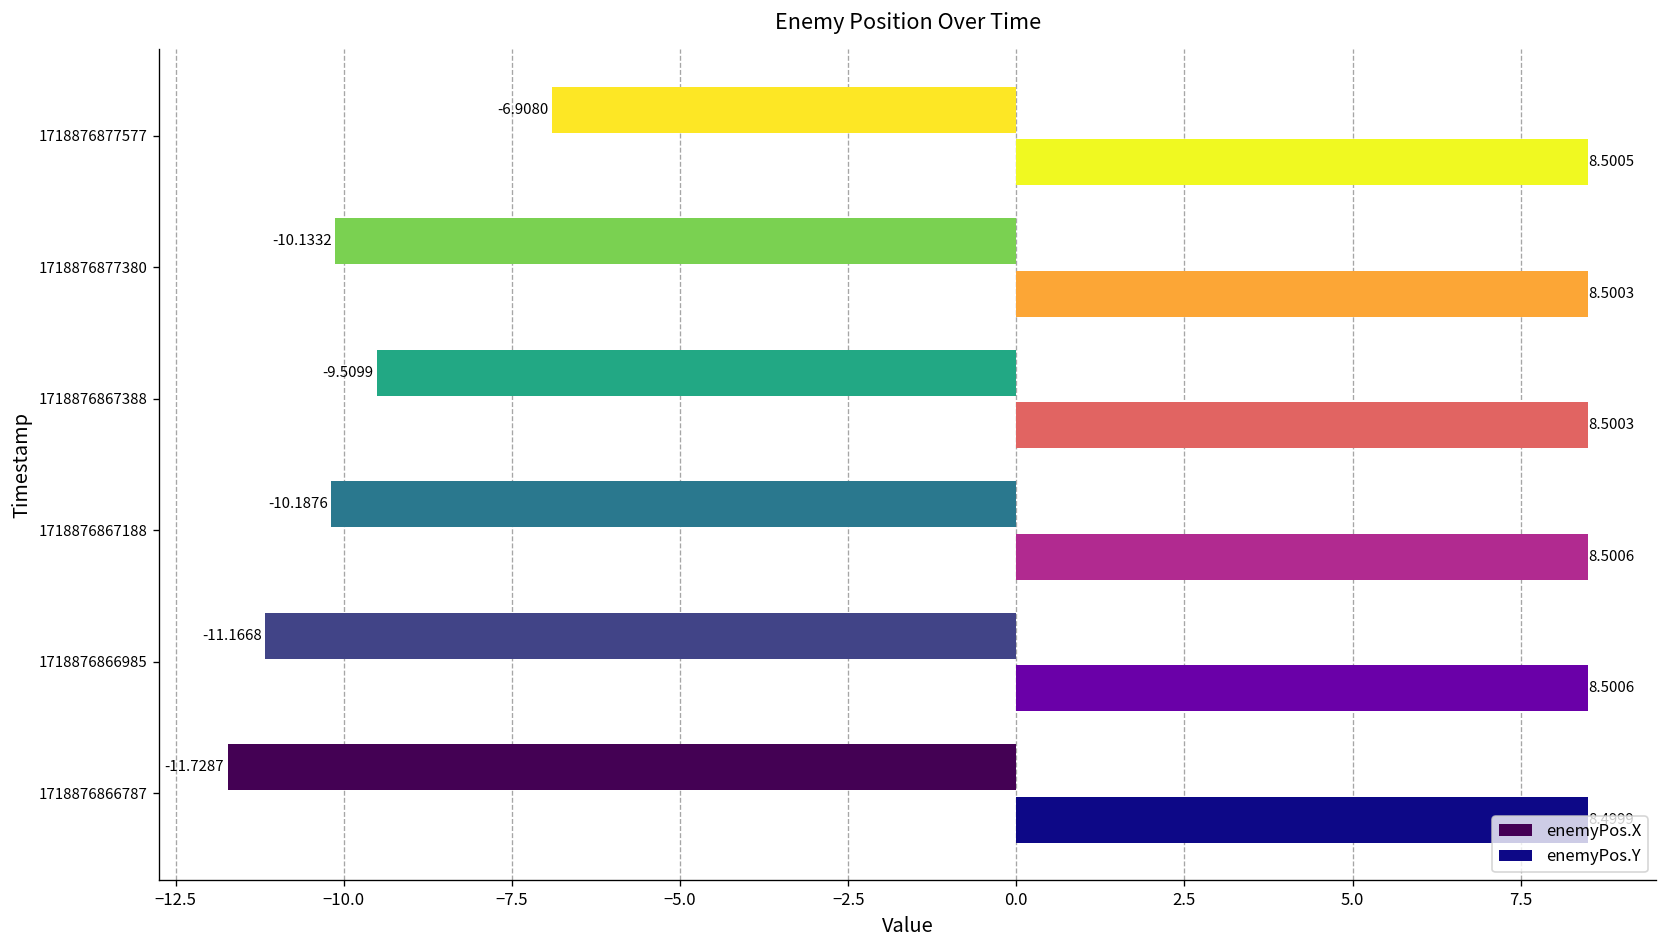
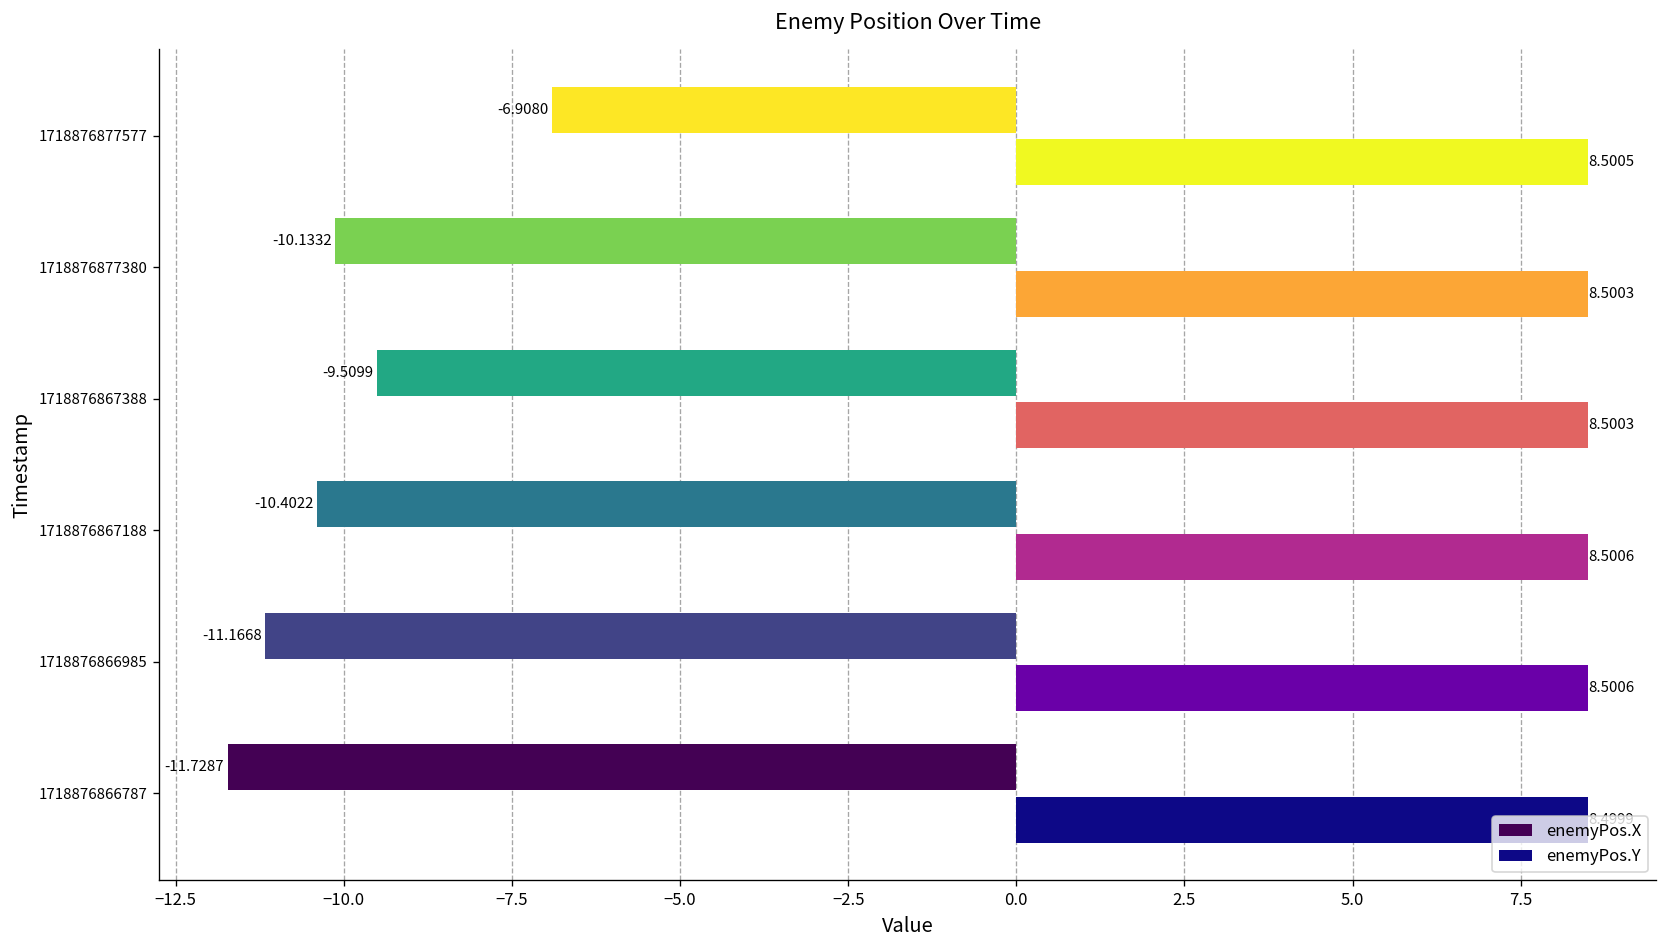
  {
    "enemyPos.X": {
      "1718876877577": -6.9080,
      "1718876877380": -10.1332,
      "1718876867388": -9.5099,
-     "1718876867188": -10.1876,
+     "1718876867188": -10.4022,
      "1718876866985": -11.1668,
      "1718876866787": -11.7287
    },
    "enemyPos.Y": {
      "1718876877577": 8.5005,
      "1718876877380": 8.5003,
      "1718876867388": 8.5003,
      "1718876867188": 8.5006,
      "1718876866985": 8.5006
    }
  }
